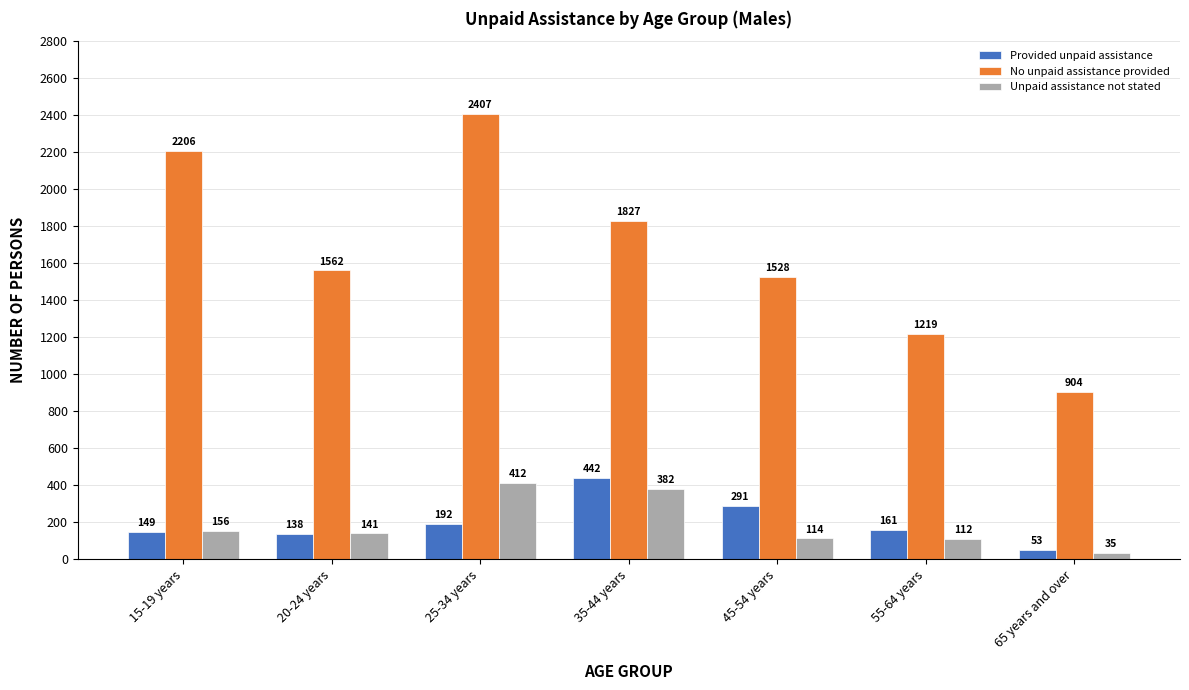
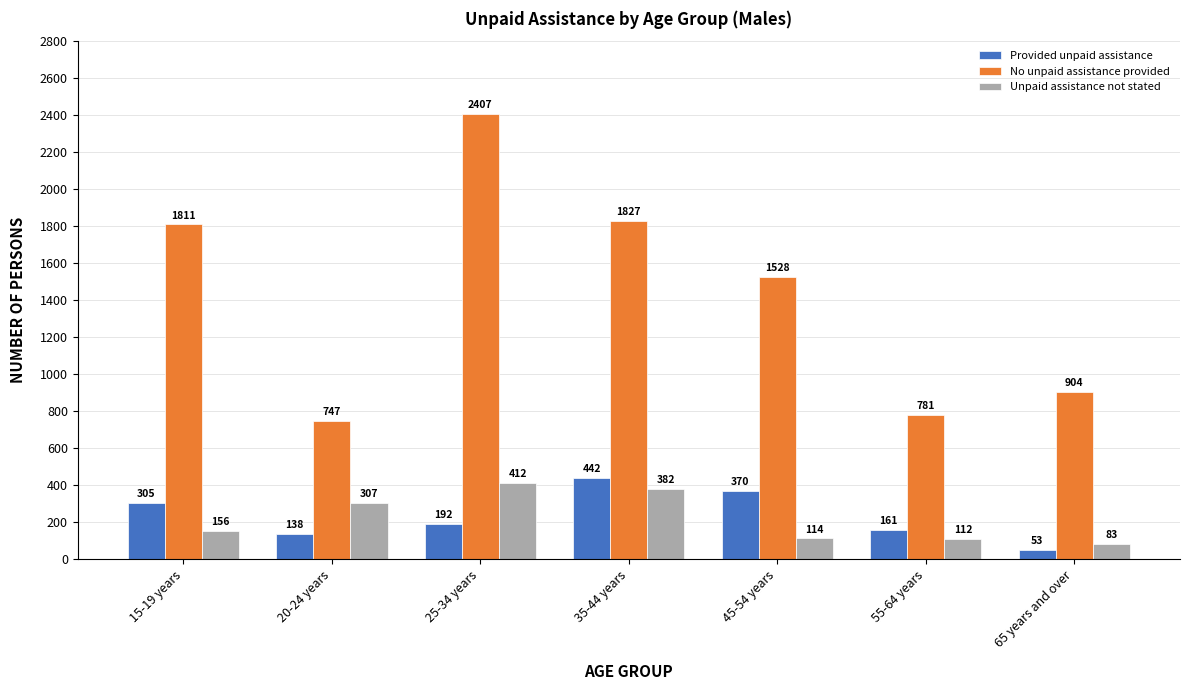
  {
    "Provided unpaid assistance": {
-     "15-19 years": 149,
+     "15-19 years": 305,
      "20-24 years": 138,
      "25-34 years": 192,
      "35-44 years": 442,
-     "45-54 years": 291,
+     "45-54 years": 370,
      "55-64 years": 161,
      "65 years and over": 53
    },
    "No unpaid assistance provided": {
-     "15-19 years": 2206,
-     "20-24 years": 1562,
+     "15-19 years": 1811,
+     "20-24 years": 747,
      "25-34 years": 2407,
      "45-54 years": 1528,
-     "55-64 years": 1219,
+     "55-64 years": 781,
      "65 years and over": 904
    },
    "Unpaid assistance not stated": {
      "15-19 years": 156,
-     "20-24 years": 141,
+     "20-24 years": 307,
      "25-34 years": 412,
      "35-44 years": 382,
      "45-54 years": 114,
      "55-64 years": 112,
-     "65 years and over": 35
+     "65 years and over": 83
    }
  }
